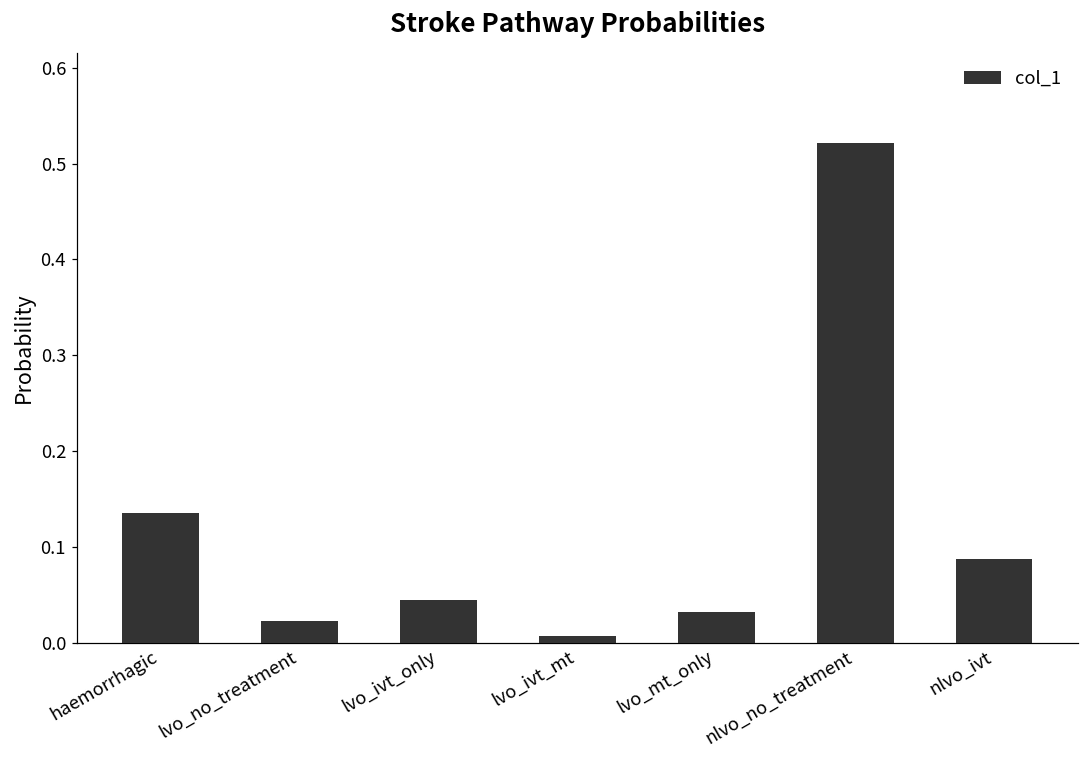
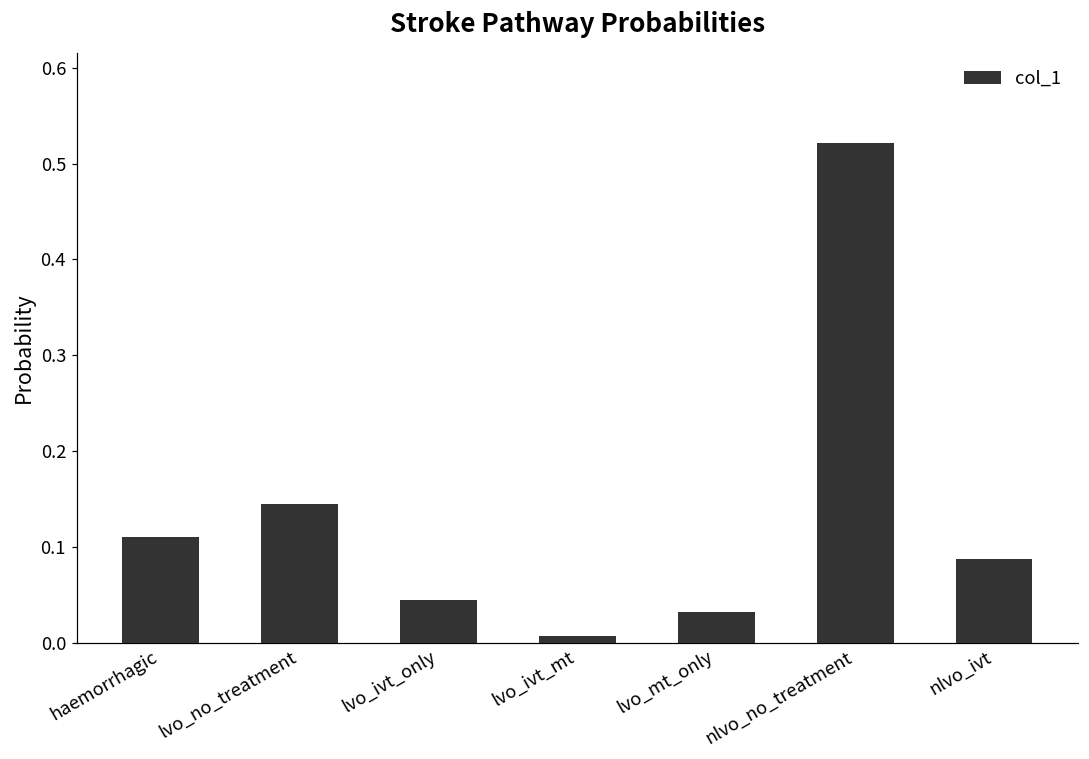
  {
-   "haemorrhagic": 0.14,
-   "lvo_no_treatment": 0.02,
+   "haemorrhagic": 0.11,
+   "lvo_no_treatment": 0.15,
    "lvo_ivt_only": 0.05,
    "lvo_ivt_mt": 0.01,
    "lvo_mt_only": 0.03,
    "nlvo_no_treatment": 0.52,
    "nlvo_ivt": 0.09
  }
